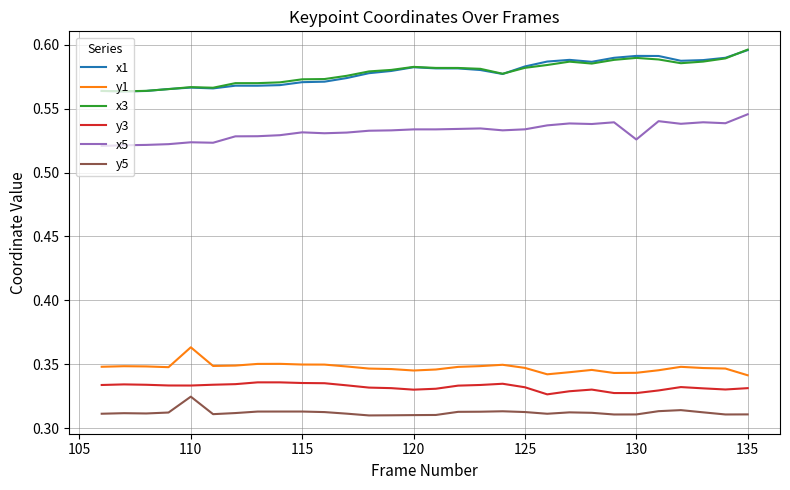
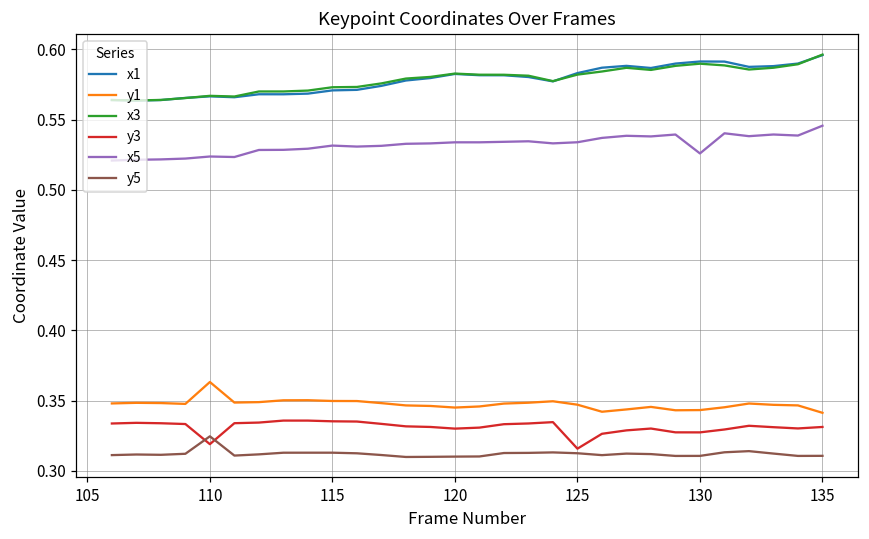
  {
    "x1": {
      "115": 0.571
    },
    "y1": {
      "110": 0.363,
      "115": 0.350,
      "120": 0.345,
      "125": 0.347,
      "130": 0.343,
      "135": 0.341
    },
    "x3": {
      "115": 0.573
    },
    "y3": {
-     "110": 0.333,
+     "110": 0.319,
      "115": 0.335,
      "120": 0.330,
-     "125": 0.332,
+     "125": 0.316,
      "130": 0.327,
      "135": 0.331
    },
    "x5": {
      "110": 0.524,
      "115": 0.532,
      "120": 0.534,
      "125": 0.534,
      "130": 0.526,
      "135": 0.546
    },
    "y5": {
      "110": 0.325,
      "115": 0.313,
      "120": 0.310,
      "125": 0.313,
      "130": 0.311,
      "135": 0.311
    }
  }
